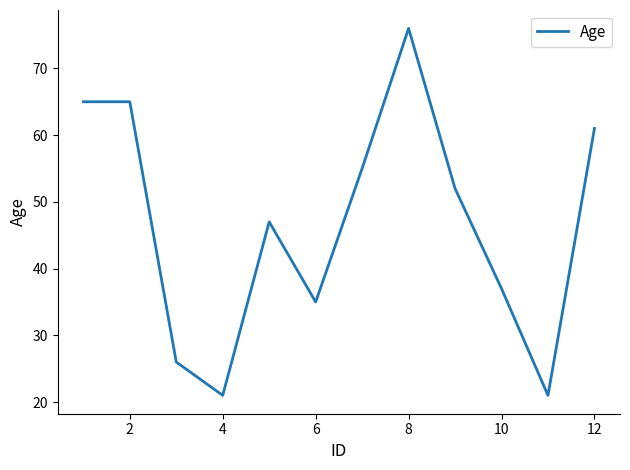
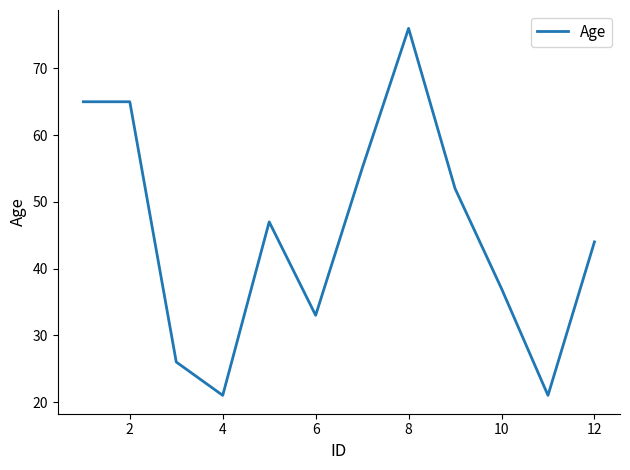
  {
    "2": 65,
    "4": 21,
-   "6": 35,
+   "6": 33,
    "8": 76,
    "10": 37,
-   "12": 61
+   "12": 44
  }
